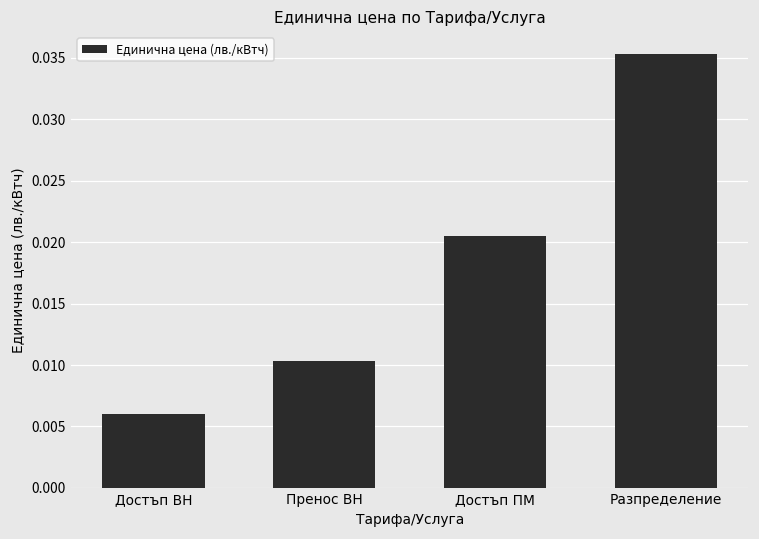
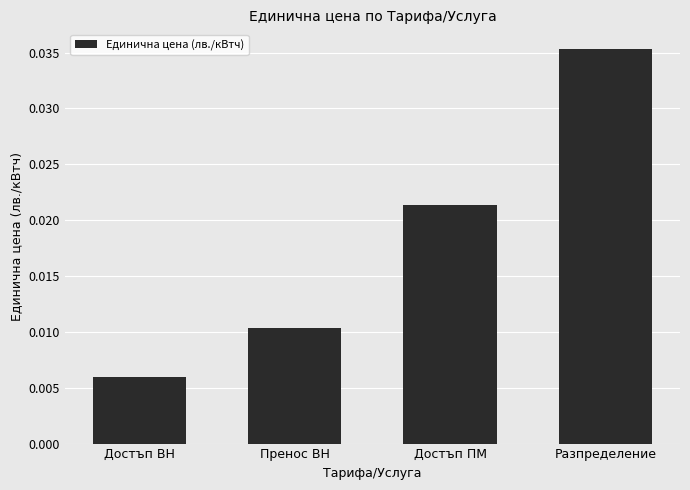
  {
    "Достъп ВН": 0.0060,
    "Пренос ВН": 0.0103,
-   "Достъп ПМ": 0.0205,
+   "Достъп ПМ": 0.0213,
    "Разпределение": 0.0353
  }
